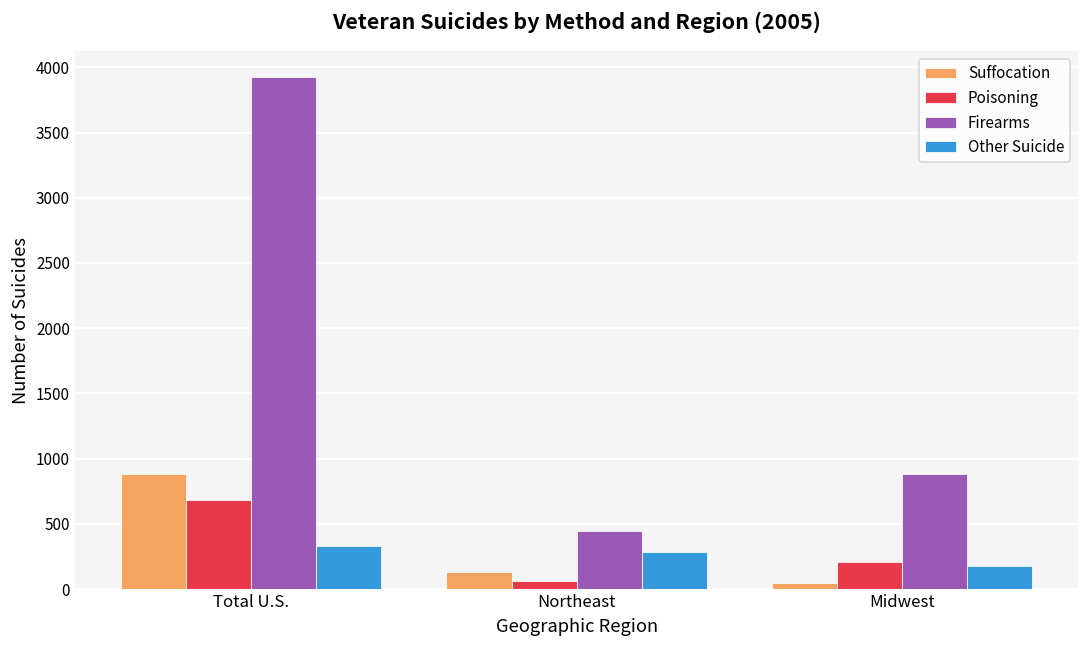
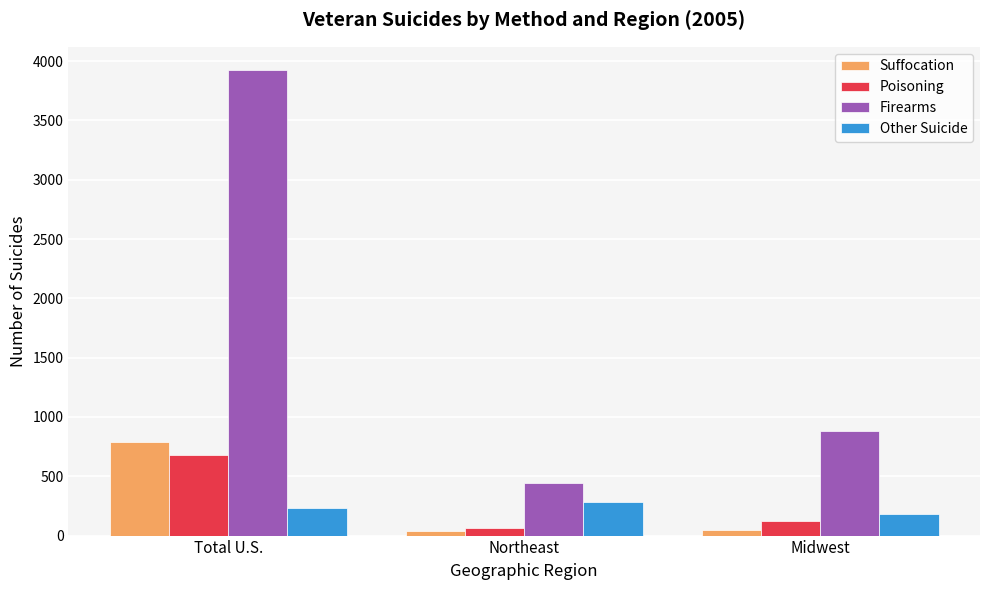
  {
    "Suffocation": {
-     "Total U.S.": 880,
-     "Northeast": 130,
+     "Total U.S.": 790,
+     "Northeast": 40,
      "Midwest": 50
    },
    "Poisoning": {
      "Total U.S.": 680,
      "Northeast": 70,
-     "Midwest": 210
+     "Midwest": 130
    },
    "Firearms": {
      "Total U.S.": 3930,
      "Northeast": 450,
      "Midwest": 880
    },
    "Other Suicide": {
-     "Total U.S.": 330,
+     "Total U.S.": 230,
      "Northeast": 280,
      "Midwest": 180
    }
  }
